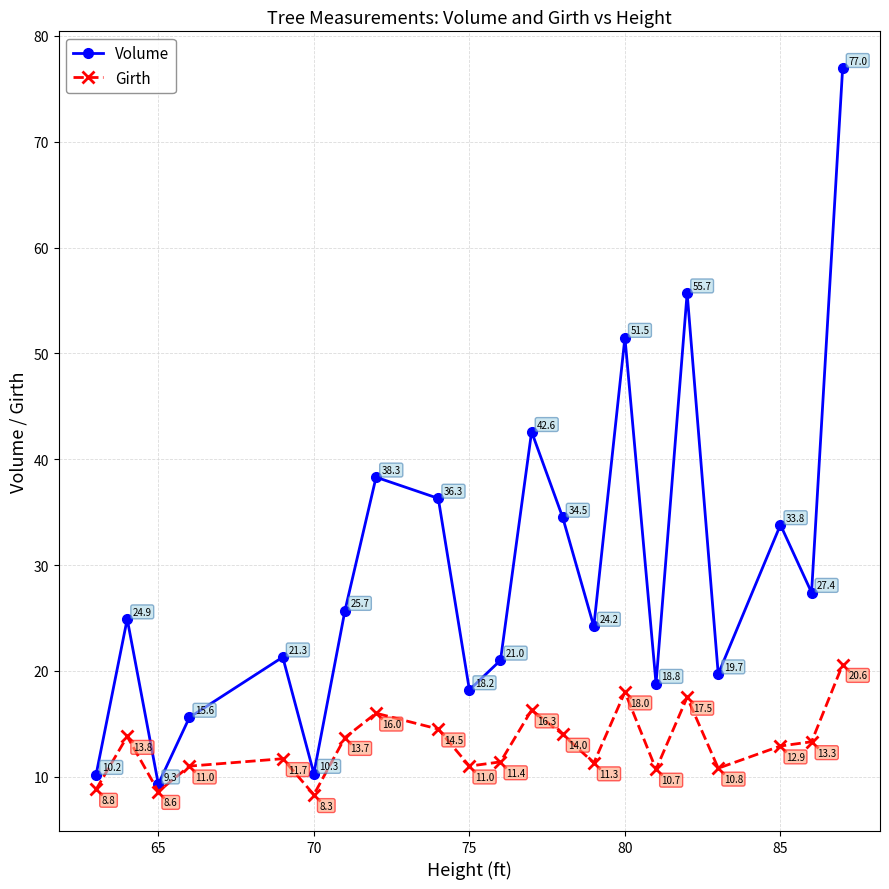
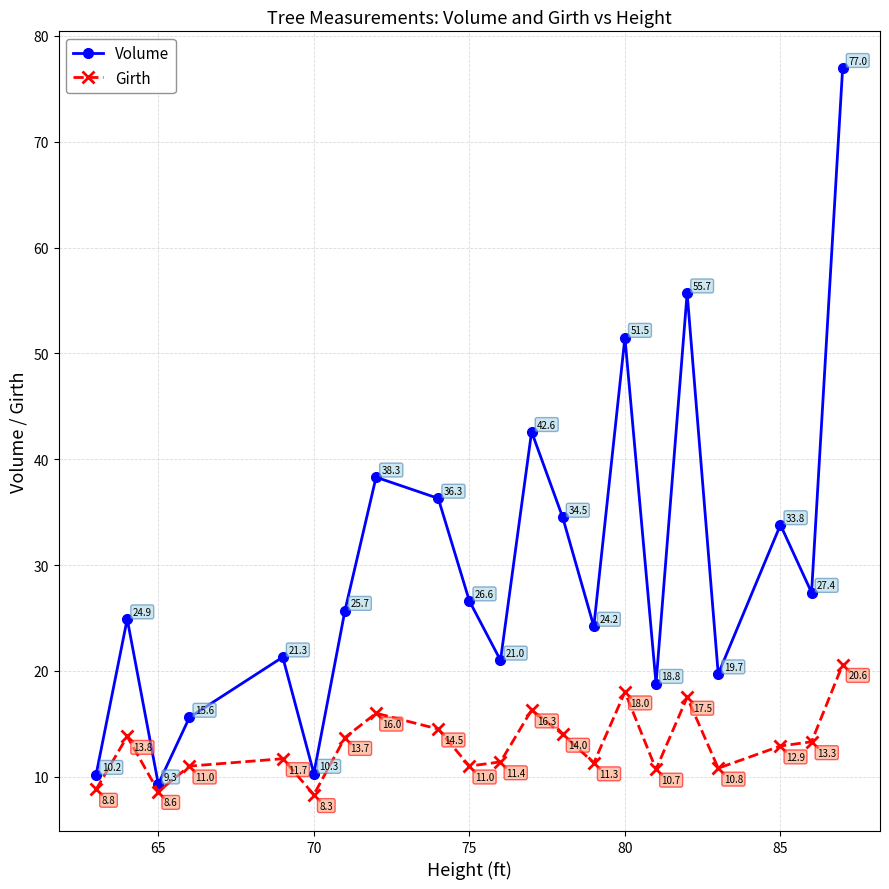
  {
    "Volume": {
-     "75": 18.2
+     "75": 26.6
    }
  }
